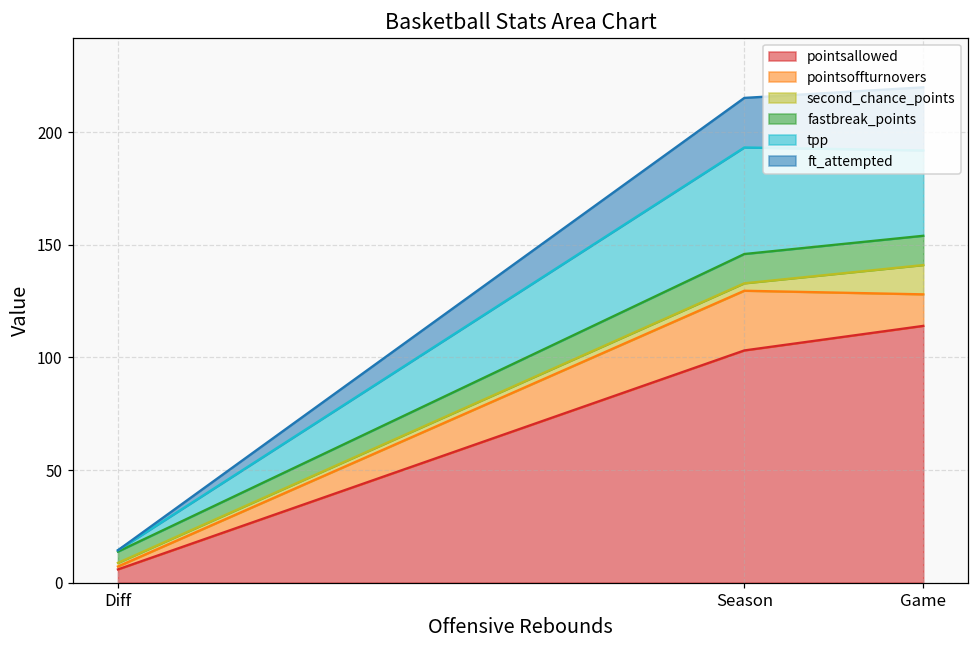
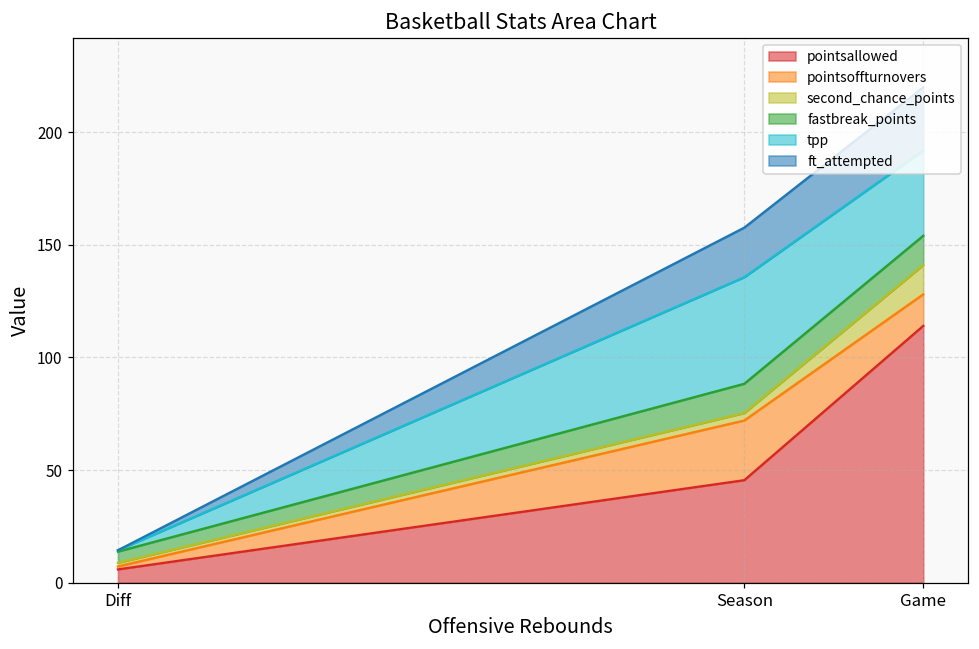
  {
    "pointsallowed": {
      "Diff": 6,
-     "Season": 103,
+     "Season": 46,
      "Game": 114
    },
    "pointsoffturnovers": {
      "Diff": 1,
      "Season": 27,
      "Game": 14
    },
    "second_chance_points": {
      "Diff": 2,
      "Season": 3,
      "Game": 13
    },
    "fastbreak_points": {
      "Season": 13,
      "Game": 13
    },
    "tpp": {
      "Season": 47
    },
    "ft_attempted": {
      "Season": 22
    }
  }
